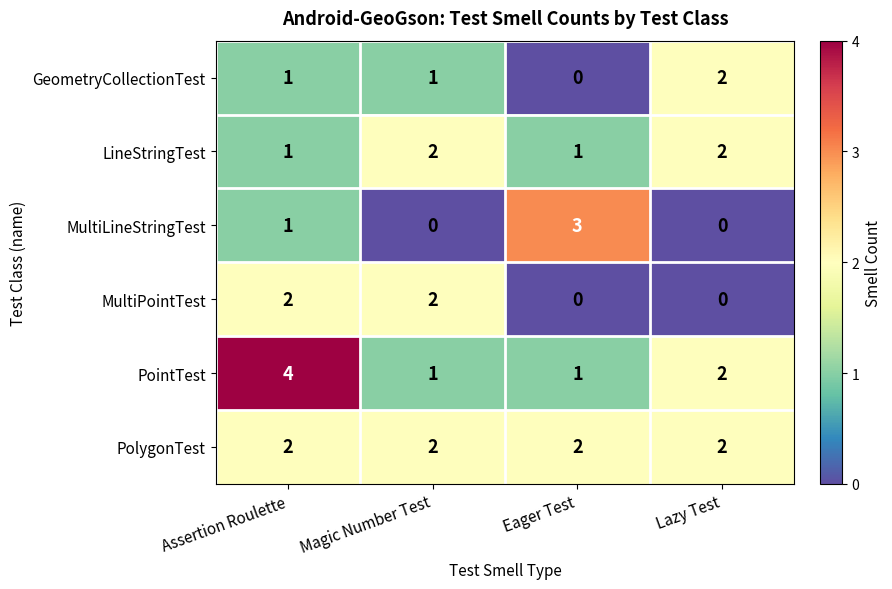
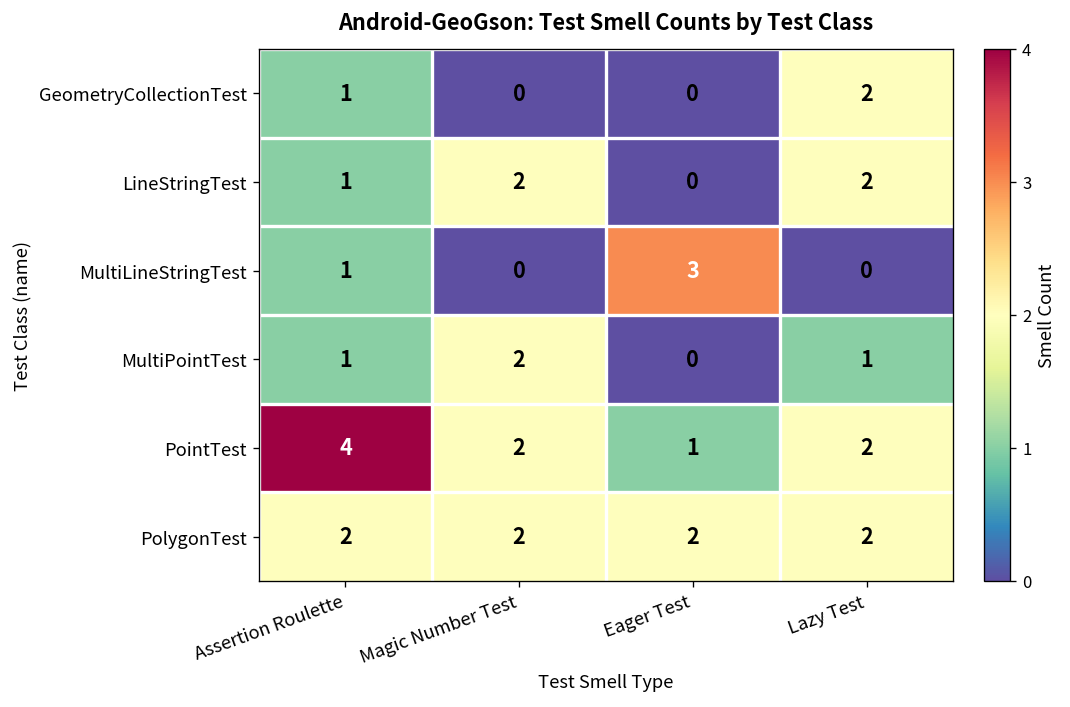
  {
    "GeometryCollectionTest": {
      "Assertion Roulette": 1,
-     "Magic Number Test": 1,
+     "Magic Number Test": 0,
      "Eager Test": 0,
      "Lazy Test": 2
    },
    "LineStringTest": {
      "Assertion Roulette": 1,
      "Magic Number Test": 2,
-     "Eager Test": 1,
+     "Eager Test": 0,
      "Lazy Test": 2
    },
    "MultiLineStringTest": {
      "Assertion Roulette": 1,
      "Magic Number Test": 0,
      "Eager Test": 3,
      "Lazy Test": 0
    },
    "MultiPointTest": {
-     "Assertion Roulette": 2,
+     "Assertion Roulette": 1,
      "Magic Number Test": 2,
      "Eager Test": 0,
-     "Lazy Test": 0
+     "Lazy Test": 1
    },
    "PointTest": {
      "Assertion Roulette": 4,
-     "Magic Number Test": 1,
+     "Magic Number Test": 2,
      "Eager Test": 1,
      "Lazy Test": 2
    },
    "PolygonTest": {
      "Assertion Roulette": 2,
      "Magic Number Test": 2,
      "Eager Test": 2,
      "Lazy Test": 2
    }
  }
